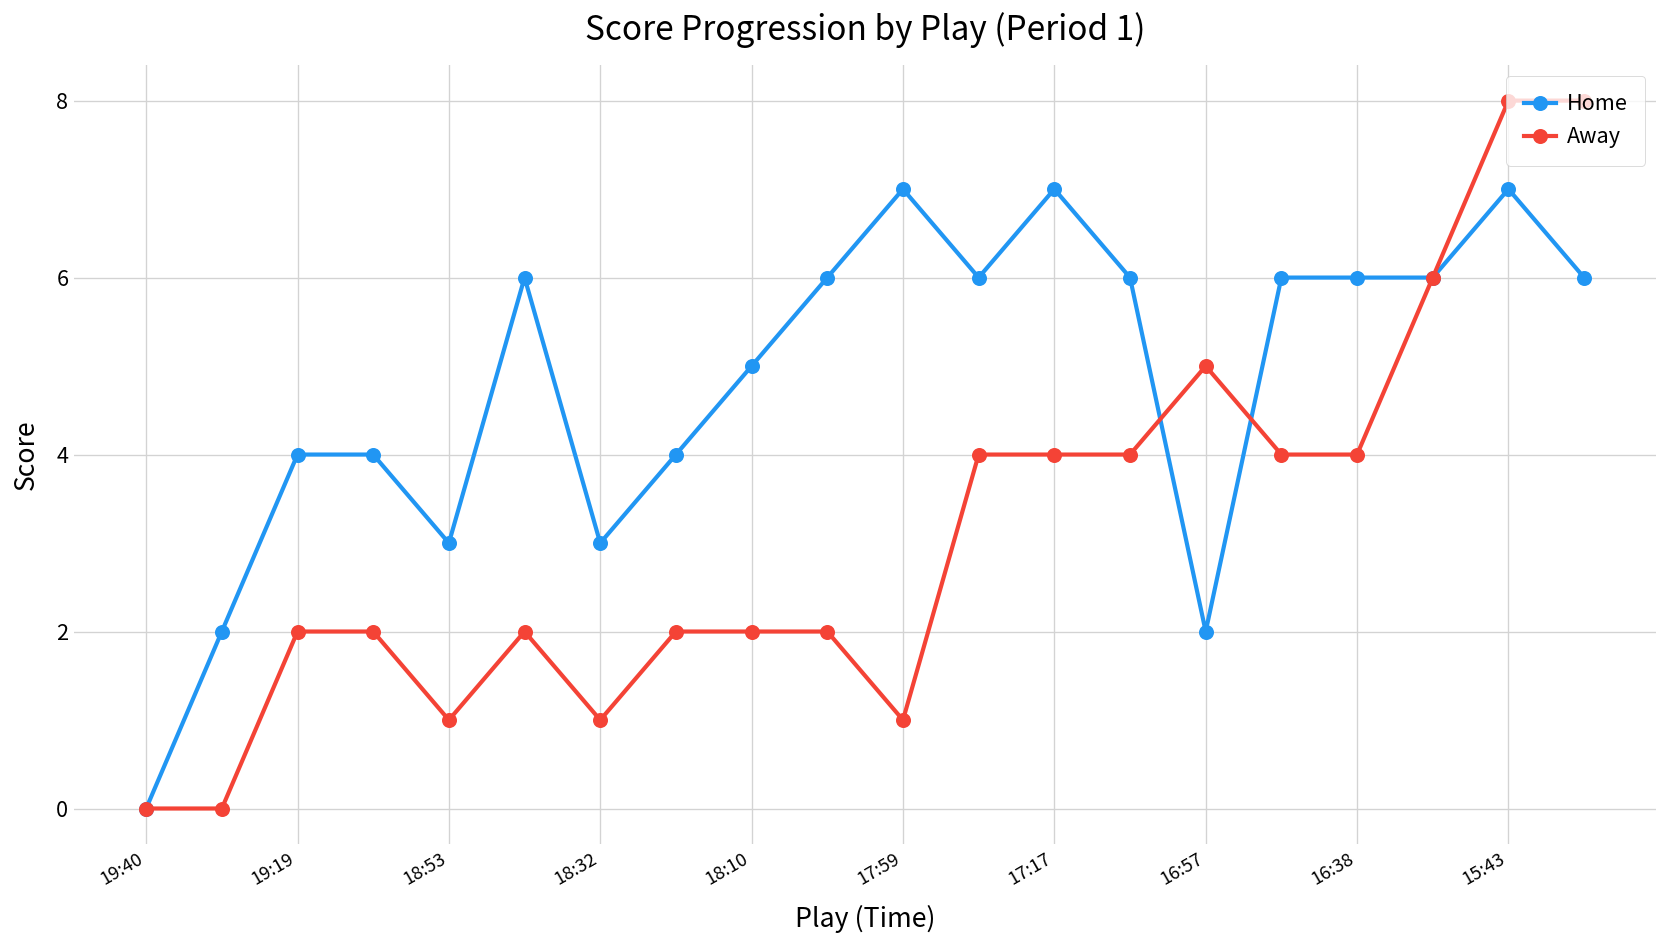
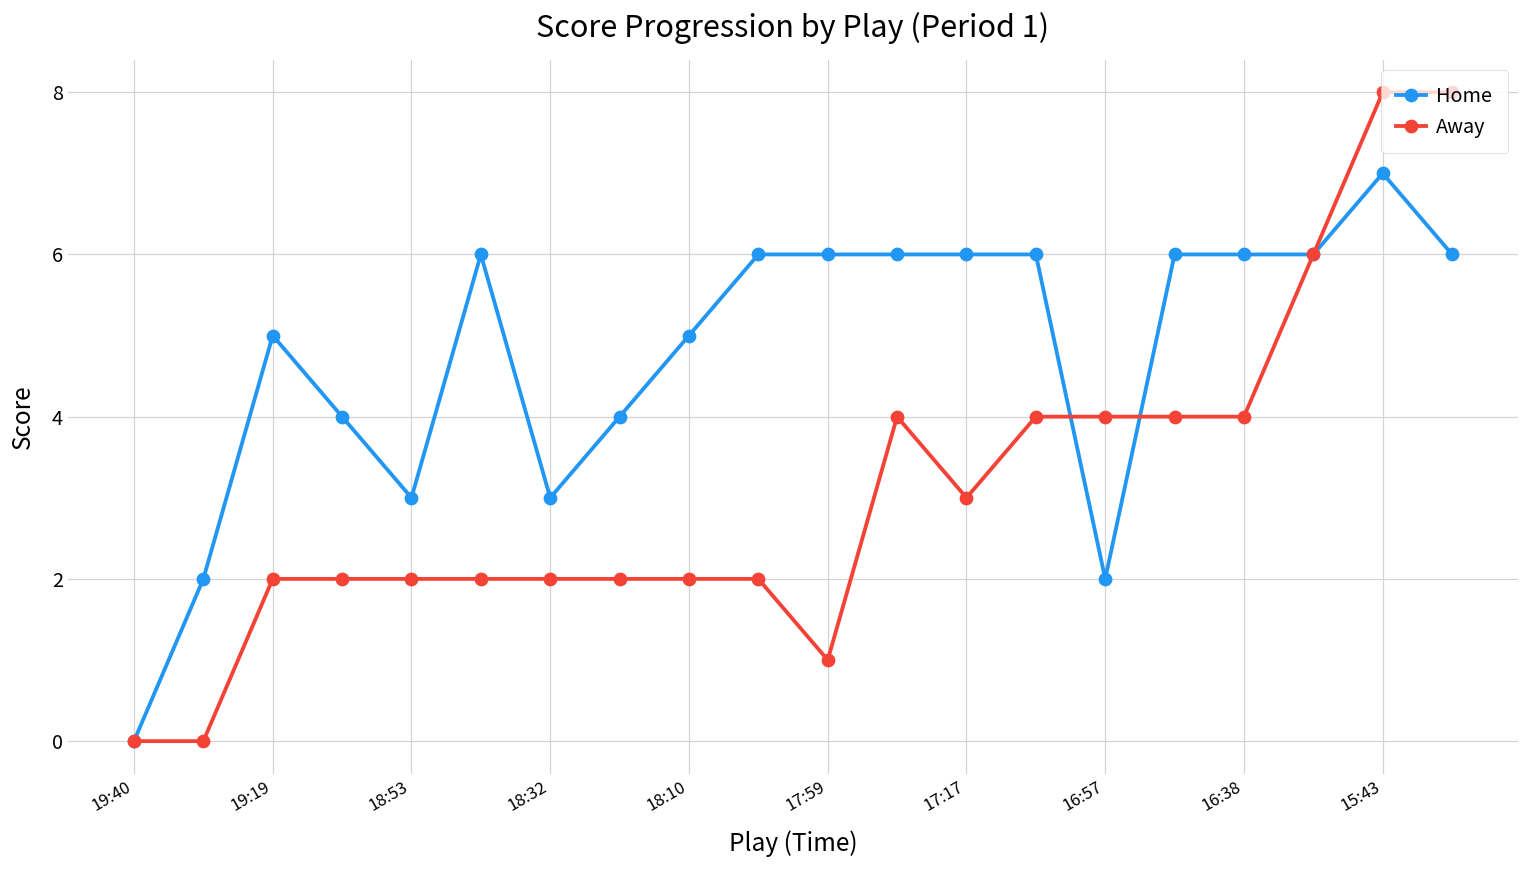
  {
    "Home": {
-     "19:19": 4,
+     "19:19": 5,
      "18:53": 3,
      "18:32": 3,
      "18:10": 5,
-     "17:59": 7,
-     "17:17": 7,
+     "17:59": 6,
+     "17:17": 6,
      "16:57": 2,
      "16:38": 6,
      "15:43": 7
    },
    "Away": {
      "19:19": 2,
-     "18:53": 1,
-     "18:32": 1,
+     "18:53": 2,
+     "18:32": 2,
      "18:10": 2,
      "17:59": 1,
-     "17:17": 4,
-     "16:57": 5,
+     "17:17": 3,
+     "16:57": 4,
      "16:38": 4
    }
  }
